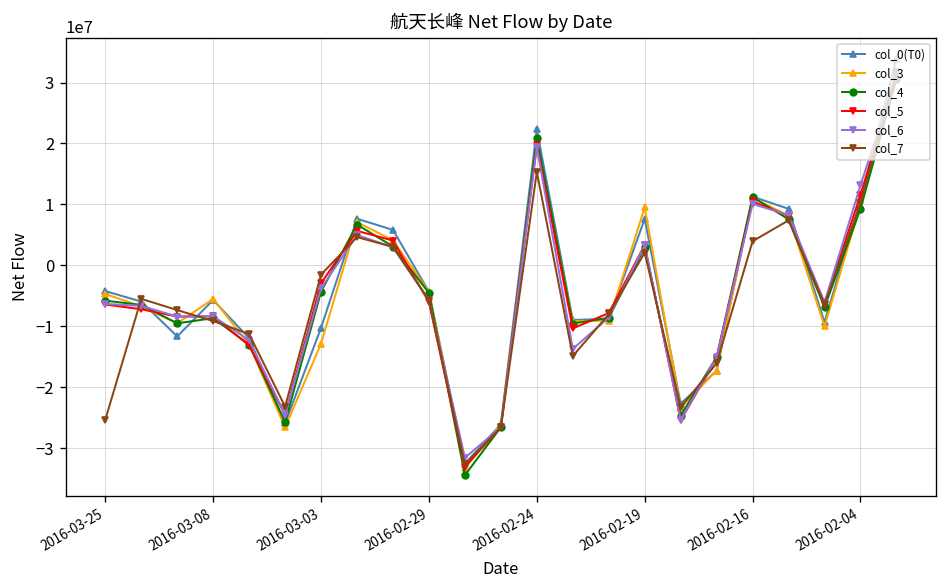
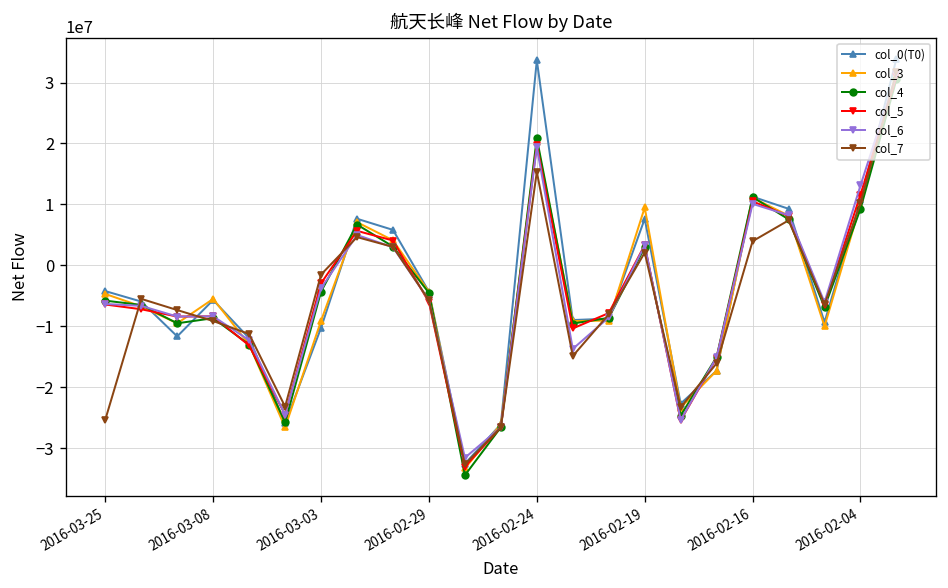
  {
    "col_0(T0)": {
      "2016-03-03": -10000000,
-     "2016-02-24": 22000000,
+     "2016-02-24": 34000000,
      "2016-02-19": 8000000
    },
    "col_3": {
-     "2016-03-03": -13000000,
+     "2016-03-03": -9000000,
      "2016-02-24": 20000000,
      "2016-02-19": 9000000
    },
    "col_4": {
      "2016-03-25": -6000000,
      "2016-03-03": -4000000,
      "2016-02-24": 21000000,
      "2016-02-04": 9000000
    },
    "col_5": {
      "2016-03-03": -3000000,
      "2016-02-04": 12000000
    },
    "col_6": {
      "2016-03-03": -4000000,
      "2016-02-04": 13000000
    },
    "col_7": {
      "2016-03-25": -25000000,
      "2016-03-03": -2000000,
      "2016-02-24": 15000000,
      "2016-02-19": 2000000,
      "2016-02-16": 4000000
    }
  }
